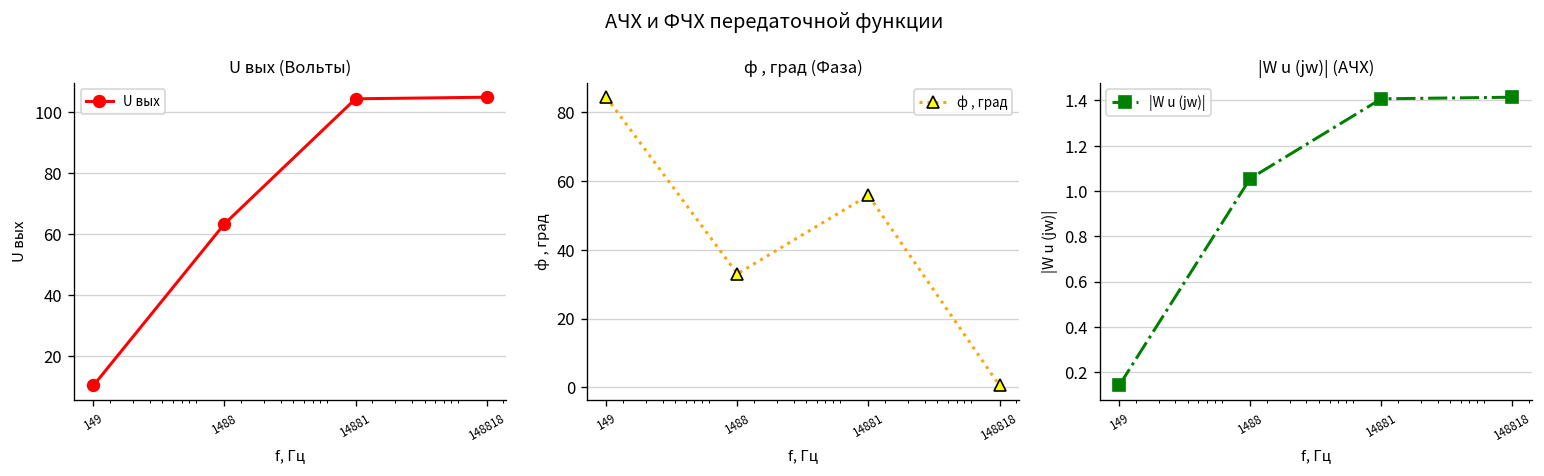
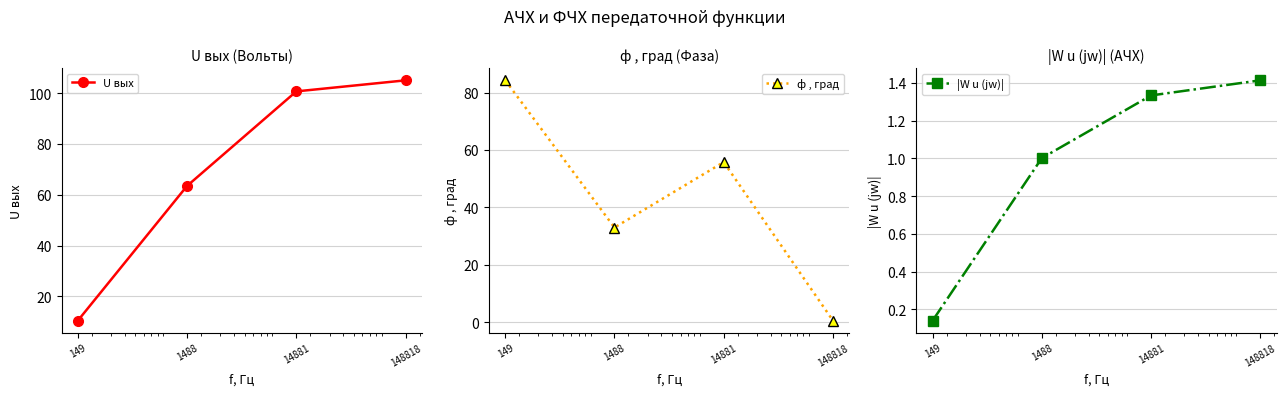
  {
    "U вых (Вольты)": {
      "149": 10,
      "1488": 63,
-     "14881": 104,
+     "14881": 101,
      "148818": 105
    },
    "ф , град (Фаза)": {
      "149": 84,
      "1488": 33,
      "14881": 56,
      "148818": 1
    },
    "|W u (jw)| (АЧХ)": {
      "149": 0.14,
-     "1488": 1.06,
-     "14881": 1.41,
+     "1488": 1.00,
+     "14881": 1.33,
      "148818": 1.41
    }
  }
